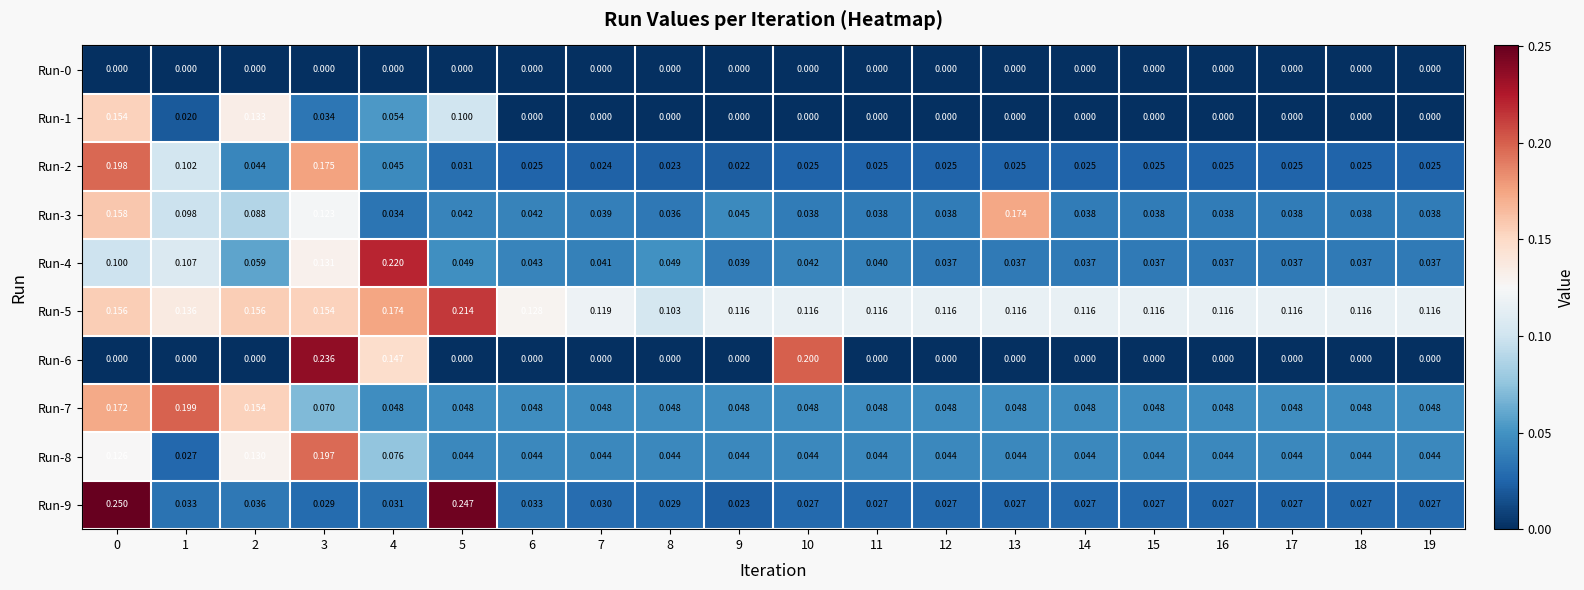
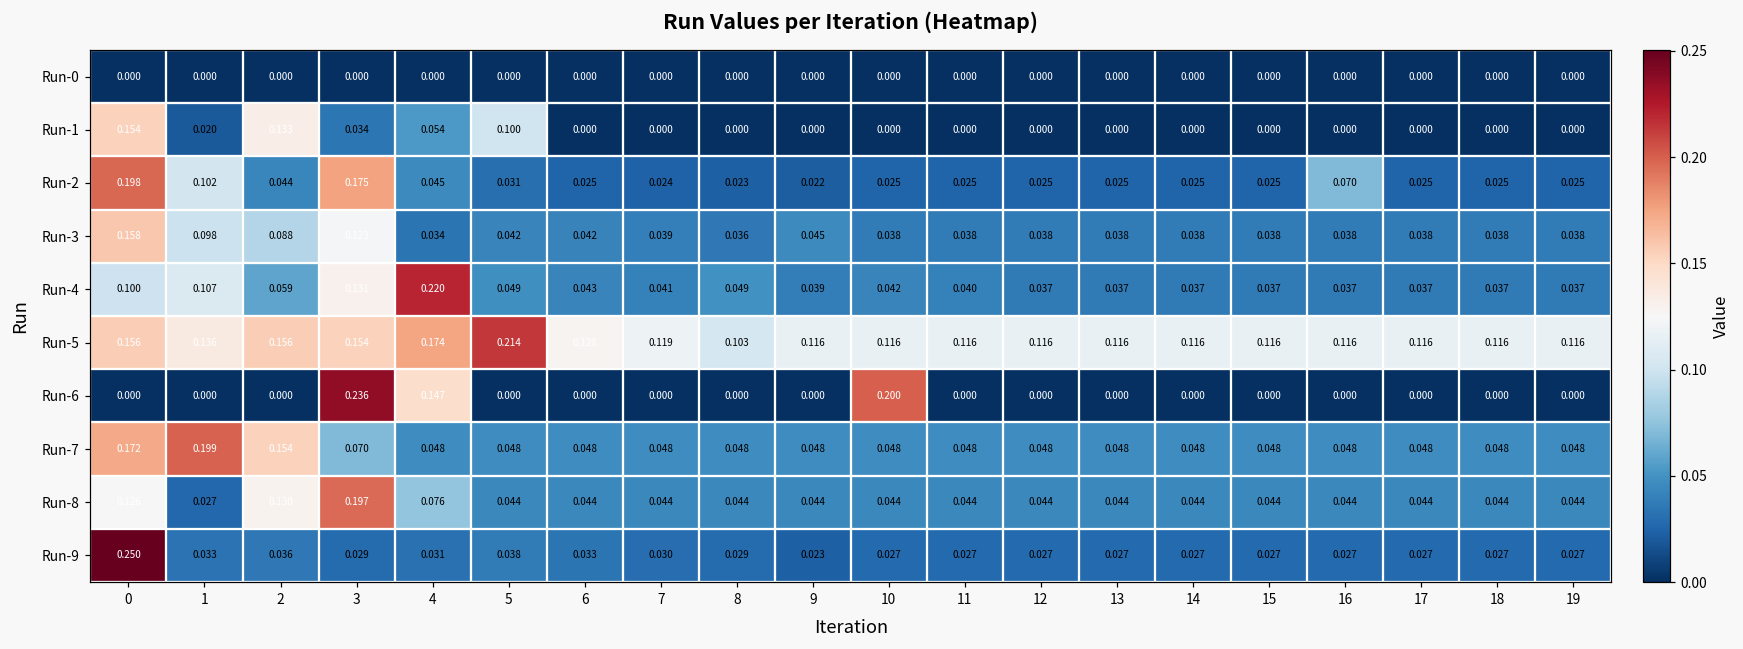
  {
    "Run-0": {
      "0": 0.000,
      "1": 0.000,
      "2": 0.000,
      "3": 0.000,
      "4": 0.000,
      "5": 0.000,
      "6": 0.000,
      "7": 0.000,
      "8": 0.000,
      "9": 0.000,
      "10": 0.000,
      "11": 0.000,
      "12": 0.000,
      "13": 0.000,
      "14": 0.000,
      "15": 0.000,
      "16": 0.000,
      "17": 0.000,
      "18": 0.000,
      "19": 0.000
    },
    "Run-1": {
      "0": 0.154,
      "1": 0.020,
      "3": 0.034,
      "4": 0.054,
      "5": 0.100,
      "6": 0.000,
      "7": 0.000,
      "8": 0.000,
      "9": 0.000,
      "10": 0.000,
      "11": 0.000,
      "12": 0.000,
      "13": 0.000,
      "14": 0.000,
      "15": 0.000,
      "16": 0.000,
      "17": 0.000,
      "18": 0.000,
      "19": 0.000
    },
    "Run-2": {
      "0": 0.198,
      "1": 0.102,
      "2": 0.044,
      "3": 0.175,
      "4": 0.045,
      "5": 0.031,
      "6": 0.025,
      "7": 0.024,
      "8": 0.023,
      "9": 0.022,
      "10": 0.025,
      "11": 0.025,
      "12": 0.025,
      "13": 0.025,
      "14": 0.025,
      "15": 0.025,
-     "16": 0.025,
+     "16": 0.070,
      "17": 0.025,
      "18": 0.025,
      "19": 0.025
    },
    "Run-3": {
      "0": 0.158,
      "1": 0.098,
      "2": 0.088,
      "4": 0.034,
      "5": 0.042,
      "6": 0.042,
      "7": 0.039,
      "8": 0.036,
      "9": 0.045,
      "10": 0.038,
      "11": 0.038,
      "12": 0.038,
-     "13": 0.174,
+     "13": 0.038,
      "14": 0.038,
      "15": 0.038,
      "16": 0.038,
      "17": 0.038,
      "18": 0.038,
      "19": 0.038
    },
    "Run-4": {
      "0": 0.100,
      "1": 0.107,
      "2": 0.059,
      "4": 0.220,
      "5": 0.049,
      "6": 0.043,
      "7": 0.041,
      "8": 0.049,
      "9": 0.039,
      "10": 0.042,
      "11": 0.040,
      "12": 0.037,
      "13": 0.037,
      "14": 0.037,
      "15": 0.037,
      "16": 0.037,
      "17": 0.037,
      "18": 0.037,
      "19": 0.037
    },
    "Run-5": {
      "0": 0.156,
      "2": 0.156,
      "3": 0.154,
      "4": 0.174,
      "5": 0.214,
      "7": 0.119,
      "8": 0.103,
      "9": 0.116,
      "10": 0.116,
      "11": 0.116,
      "12": 0.116,
      "13": 0.116,
      "14": 0.116,
      "15": 0.116,
      "16": 0.116,
      "17": 0.116,
      "18": 0.116,
      "19": 0.116
    },
    "Run-6": {
      "0": 0.000,
      "1": 0.000,
      "2": 0.000,
      "3": 0.236,
      "4": 0.147,
      "5": 0.000,
      "6": 0.000,
      "7": 0.000,
      "8": 0.000,
      "9": 0.000,
      "10": 0.200,
      "11": 0.000,
      "12": 0.000,
      "13": 0.000,
      "14": 0.000,
      "15": 0.000,
      "16": 0.000,
      "17": 0.000,
      "18": 0.000,
      "19": 0.000
    },
    "Run-7": {
      "0": 0.172,
      "1": 0.199,
      "2": 0.154,
      "3": 0.070,
      "4": 0.048,
      "5": 0.048,
      "6": 0.048,
      "7": 0.048,
      "8": 0.048,
      "9": 0.048,
      "10": 0.048,
      "11": 0.048,
      "12": 0.048,
      "13": 0.048,
      "14": 0.048,
      "15": 0.048,
      "16": 0.048,
      "17": 0.048,
      "18": 0.048,
      "19": 0.048
    },
    "Run-8": {
      "1": 0.027,
      "3": 0.197,
      "4": 0.076,
      "5": 0.044,
      "6": 0.044,
      "7": 0.044,
      "8": 0.044,
      "9": 0.044,
      "10": 0.044,
      "11": 0.044,
      "12": 0.044,
      "13": 0.044,
      "14": 0.044,
      "15": 0.044,
      "16": 0.044,
      "17": 0.044,
      "18": 0.044,
      "19": 0.044
    },
    "Run-9": {
      "0": 0.250,
      "1": 0.033,
      "2": 0.036,
      "3": 0.029,
      "4": 0.031,
-     "5": 0.247,
+     "5": 0.038,
      "6": 0.033,
      "7": 0.030,
      "8": 0.029,
      "9": 0.023,
      "10": 0.027,
      "11": 0.027,
      "12": 0.027,
      "13": 0.027,
      "14": 0.027,
      "15": 0.027,
      "16": 0.027,
      "17": 0.027,
      "18": 0.027,
      "19": 0.027
    }
  }
